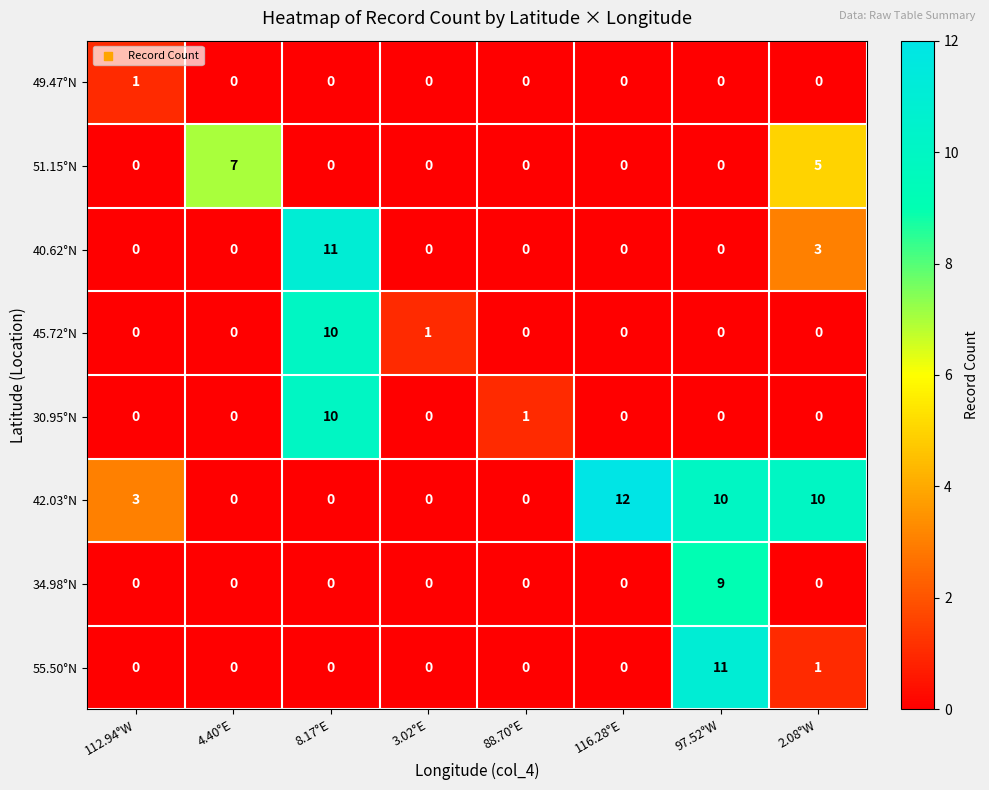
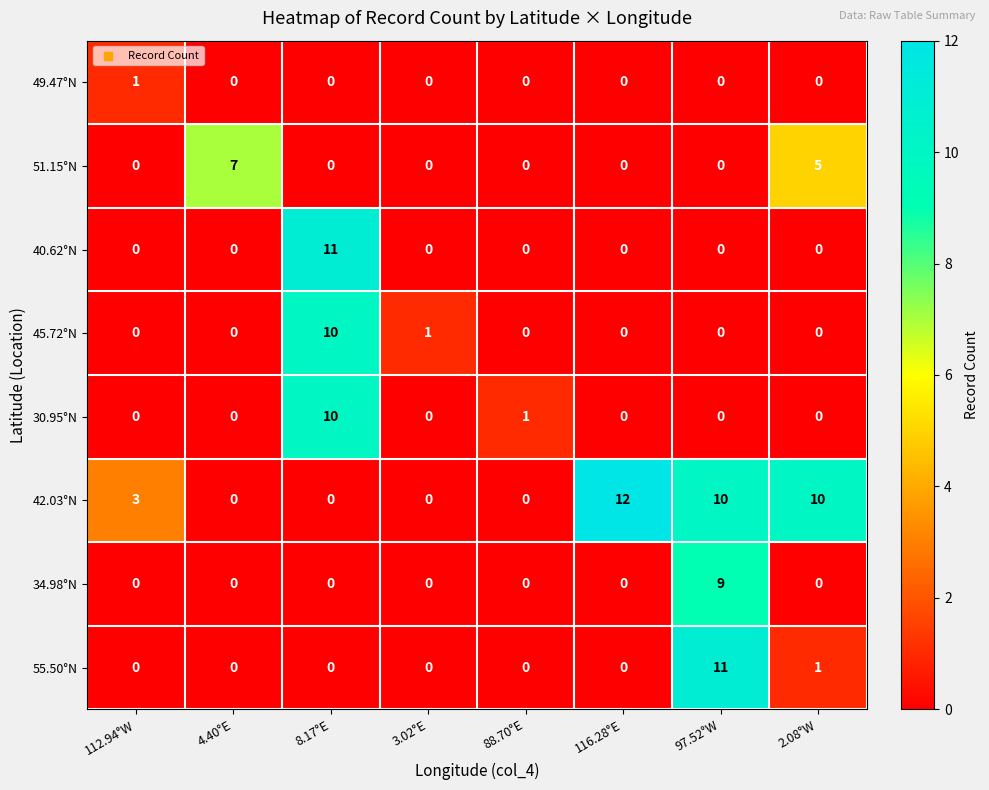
  {
    "49.47°N": {
      "112.94°W": 1,
      "4.40°E": 0,
      "8.17°E": 0,
      "3.02°E": 0,
      "88.70°E": 0,
      "116.28°E": 0,
      "97.52°W": 0,
      "2.08°W": 0
    },
    "51.15°N": {
      "112.94°W": 0,
      "4.40°E": 7,
      "8.17°E": 0,
      "3.02°E": 0,
      "88.70°E": 0,
      "116.28°E": 0,
      "97.52°W": 0,
      "2.08°W": 5
    },
    "40.62°N": {
      "112.94°W": 0,
      "4.40°E": 0,
      "8.17°E": 11,
      "3.02°E": 0,
      "88.70°E": 0,
      "116.28°E": 0,
      "97.52°W": 0,
-     "2.08°W": 3
+     "2.08°W": 0
    },
    "45.72°N": {
      "112.94°W": 0,
      "4.40°E": 0,
      "8.17°E": 10,
      "3.02°E": 1,
      "88.70°E": 0,
      "116.28°E": 0,
      "97.52°W": 0,
      "2.08°W": 0
    },
    "30.95°N": {
      "112.94°W": 0,
      "4.40°E": 0,
      "8.17°E": 10,
      "3.02°E": 0,
      "88.70°E": 1,
      "116.28°E": 0,
      "97.52°W": 0,
      "2.08°W": 0
    },
    "42.03°N": {
      "112.94°W": 3,
      "4.40°E": 0,
      "8.17°E": 0,
      "3.02°E": 0,
      "88.70°E": 0,
      "116.28°E": 12,
      "97.52°W": 10,
      "2.08°W": 10
    },
    "34.98°N": {
      "112.94°W": 0,
      "4.40°E": 0,
      "8.17°E": 0,
      "3.02°E": 0,
      "88.70°E": 0,
      "116.28°E": 0,
      "97.52°W": 9,
      "2.08°W": 0
    },
    "55.50°N": {
      "112.94°W": 0,
      "4.40°E": 0,
      "8.17°E": 0,
      "3.02°E": 0,
      "88.70°E": 0,
      "116.28°E": 0,
      "97.52°W": 11,
      "2.08°W": 1
    }
  }
